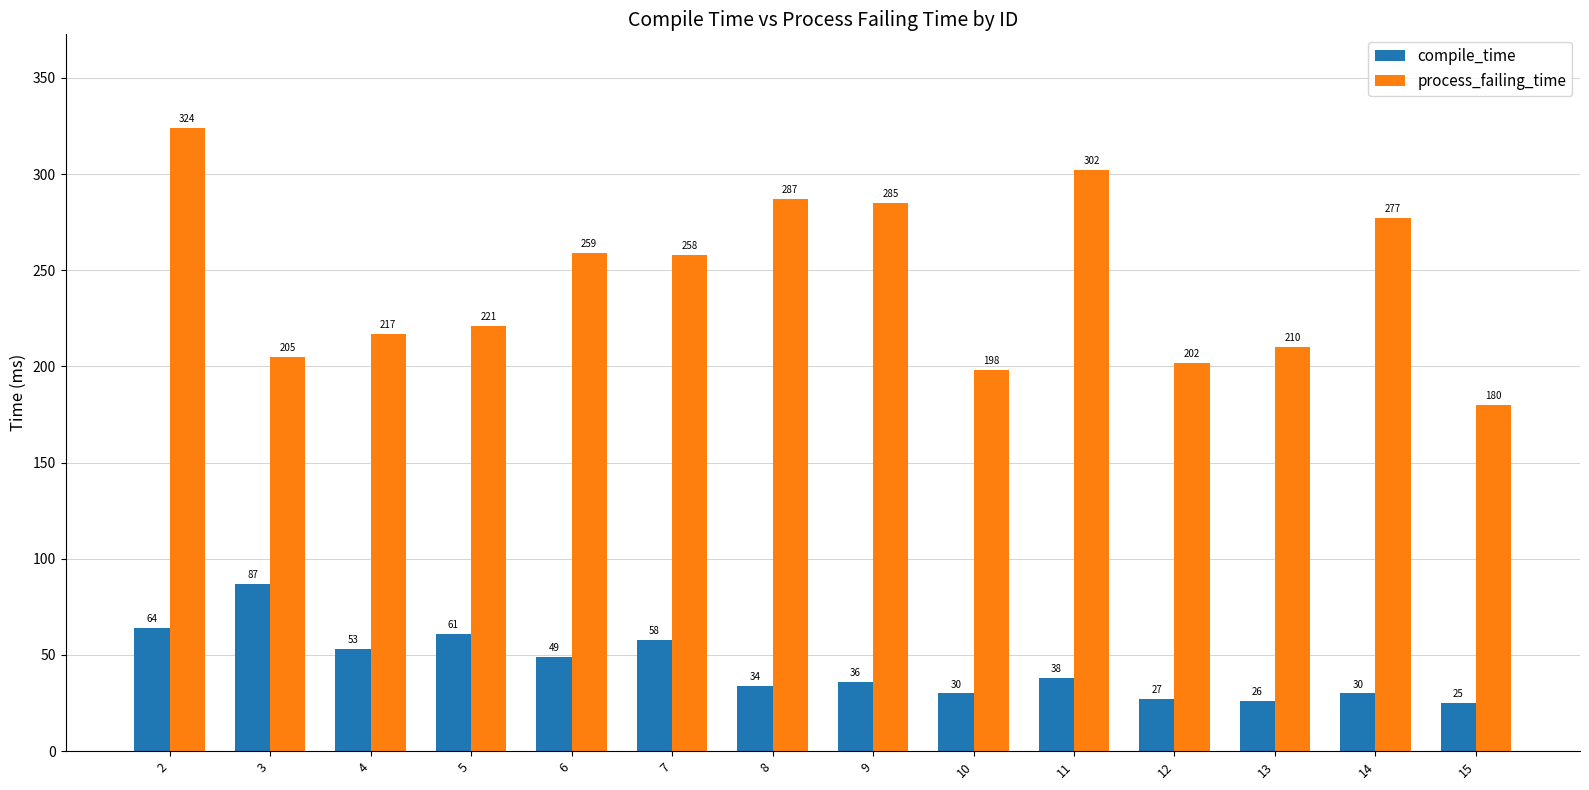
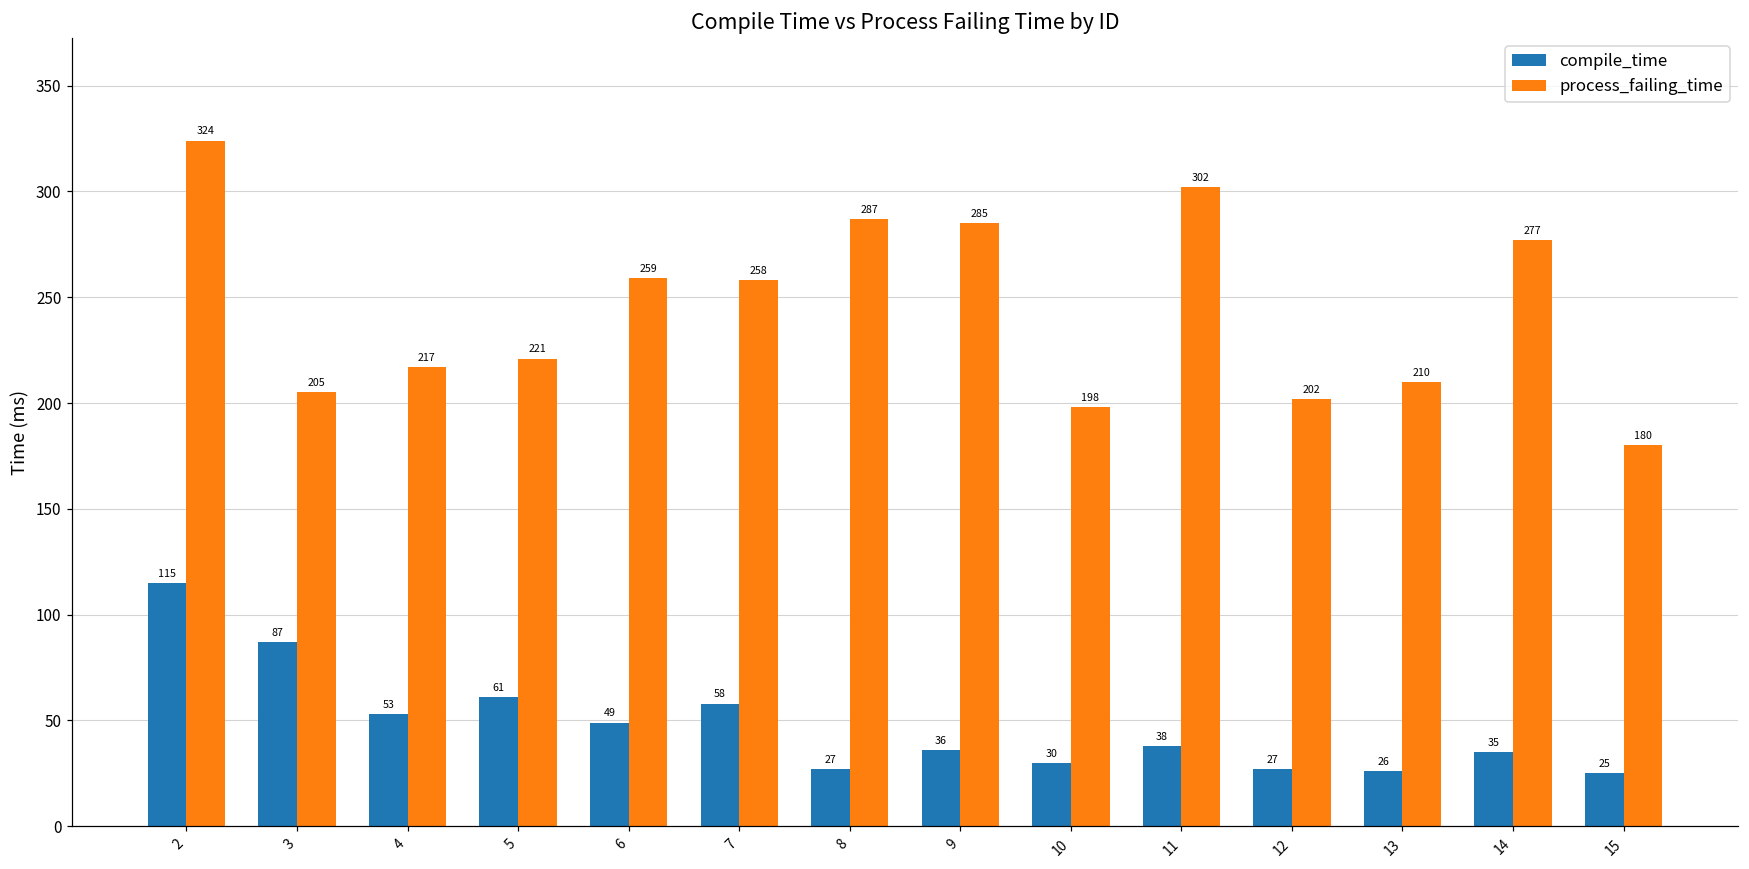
  {
    "compile_time": {
-     "2": 64,
+     "2": 115,
      "3": 87,
      "4": 53,
      "5": 61,
      "6": 49,
      "7": 58,
-     "8": 34,
+     "8": 27,
      "9": 36,
      "10": 30,
      "11": 38,
      "12": 27,
      "13": 26,
-     "14": 30,
+     "14": 35,
      "15": 25
    },
    "process_failing_time": {
      "2": 324,
      "3": 205,
      "4": 217,
      "5": 221,
      "6": 259,
      "7": 258,
      "8": 287,
      "9": 285,
      "10": 198,
      "11": 302,
      "12": 202,
      "13": 210,
      "14": 277,
      "15": 180
    }
  }
